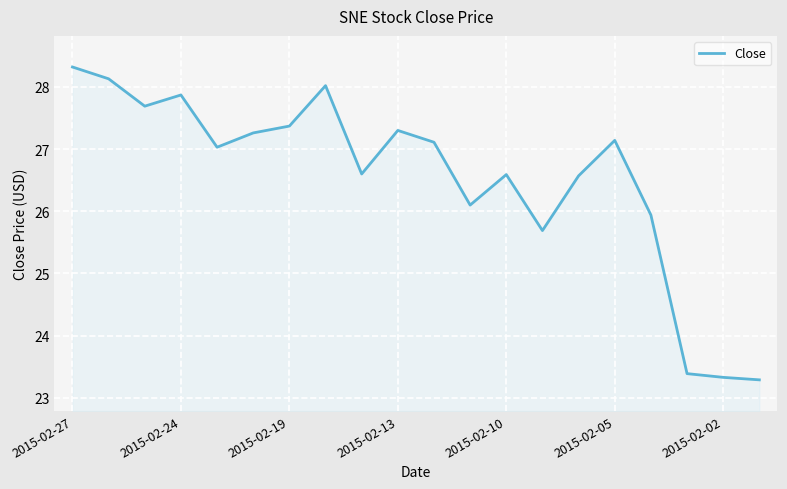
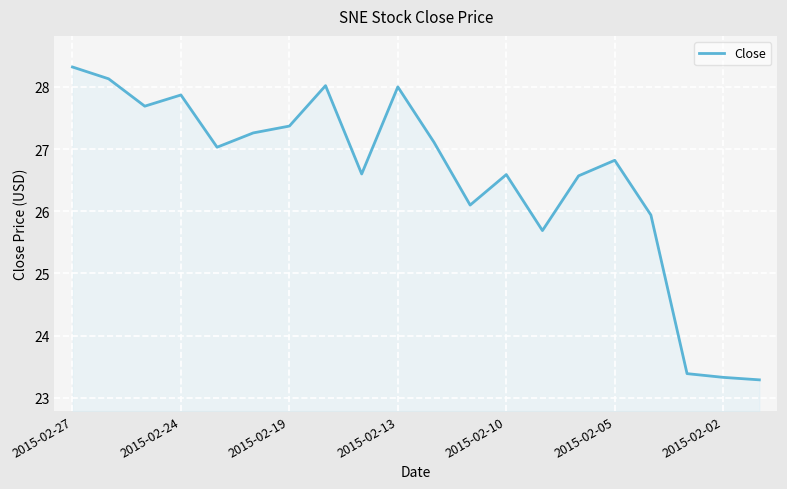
  {
    "2015-02-27": 28.3,
    "2015-02-24": 27.9,
    "2015-02-19": 27.4,
-   "2015-02-13": 27.3,
+   "2015-02-13": 28.0,
    "2015-02-10": 26.6,
-   "2015-02-05": 27.1,
+   "2015-02-05": 26.8,
    "2015-02-02": 23.3
  }
